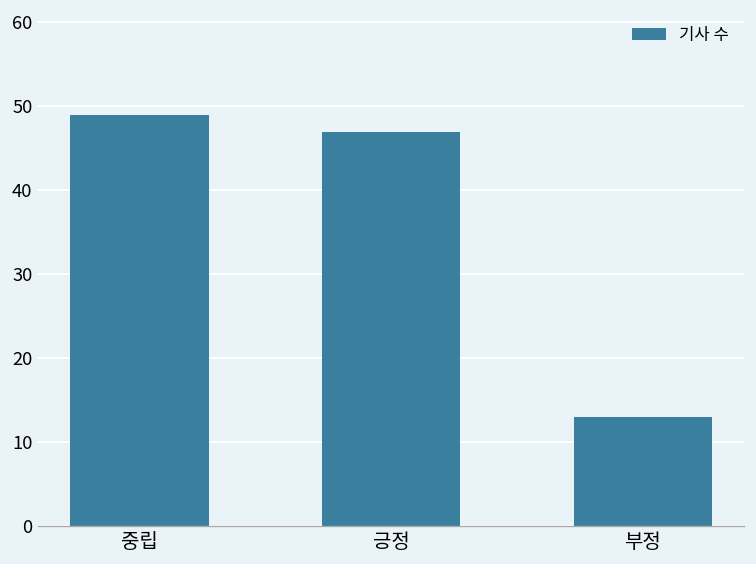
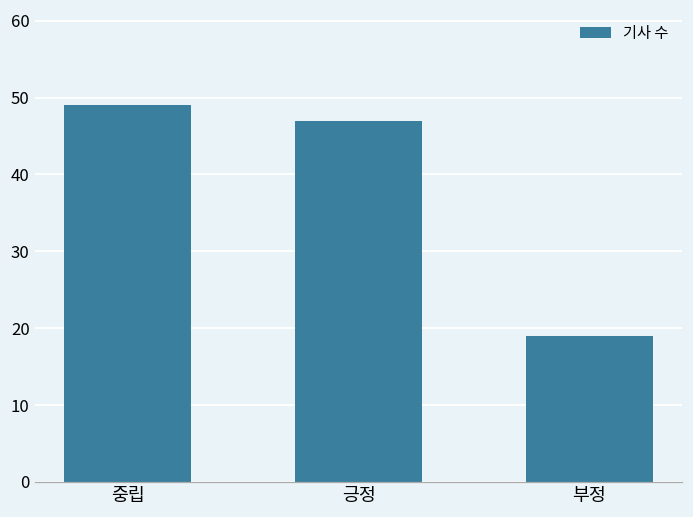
  {
    "중립": 49,
    "긍정": 47,
-   "부정": 13
+   "부정": 19
  }
